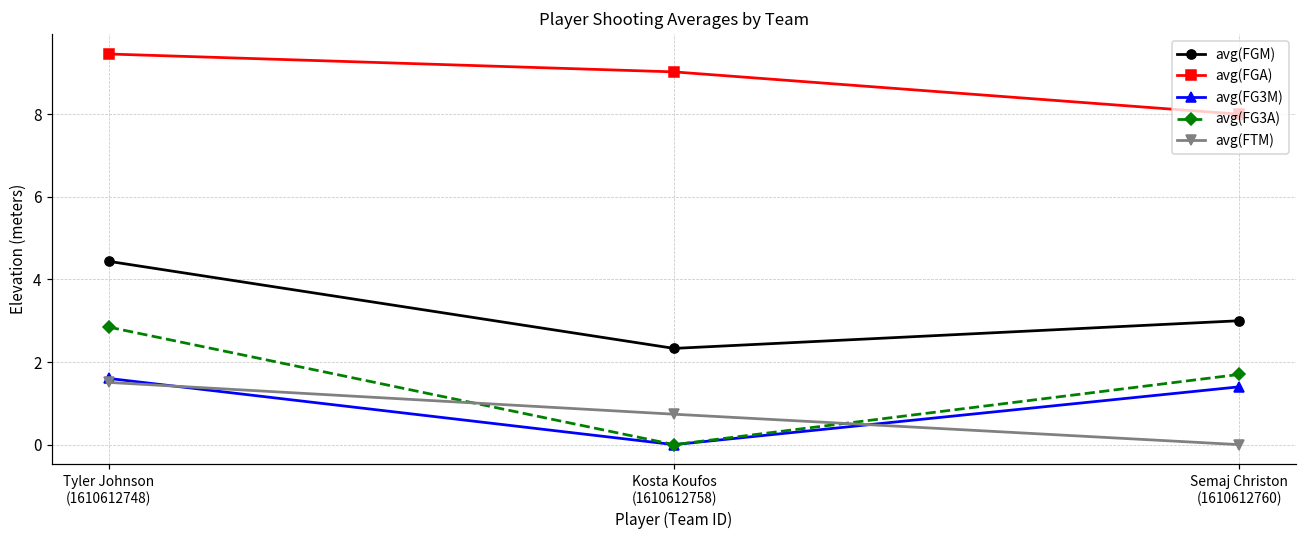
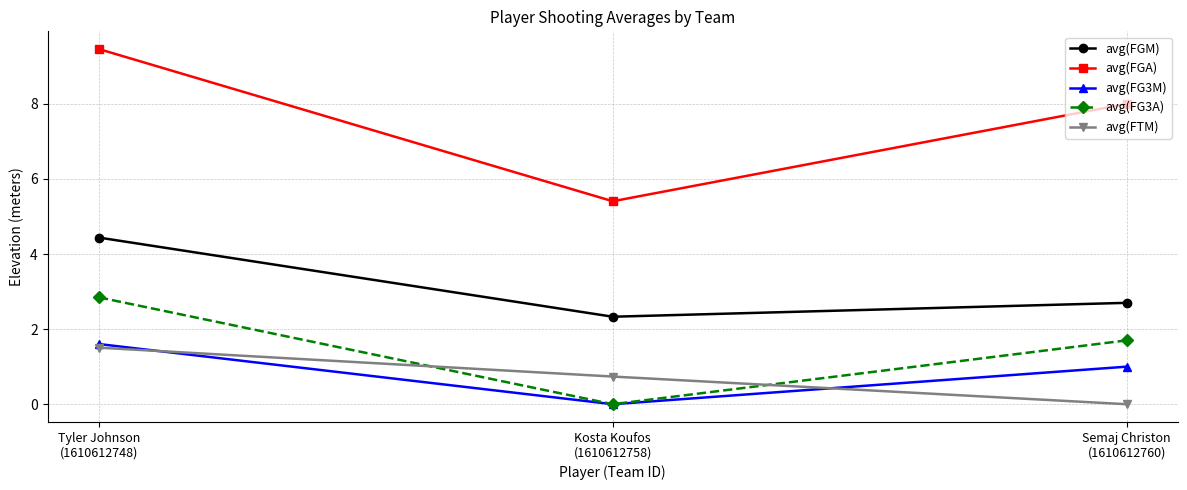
  {
    "avg(FGM)": {
      "Tyler Johnson (1610612748)": 4.4,
      "Kosta Koufos (1610612758)": 2.3,
-     "Semaj Christon (1610612760)": 3.0
+     "Semaj Christon (1610612760)": 2.7
    },
    "avg(FGA)": {
      "Tyler Johnson (1610612748)": 9.5,
-     "Kosta Koufos (1610612758)": 9.0
+     "Kosta Koufos (1610612758)": 5.4
    },
    "avg(FG3M)": {
      "Tyler Johnson (1610612748)": 1.6,
-     "Semaj Christon (1610612760)": 1.4
+     "Semaj Christon (1610612760)": 1.0
    },
    "avg(FG3A)": {
      "Tyler Johnson (1610612748)": 2.8,
      "Semaj Christon (1610612760)": 1.7
    },
    "avg(FTM)": {
      "Tyler Johnson (1610612748)": 1.5,
      "Kosta Koufos (1610612758)": 0.7,
      "Semaj Christon (1610612760)": 0.0
    }
  }
